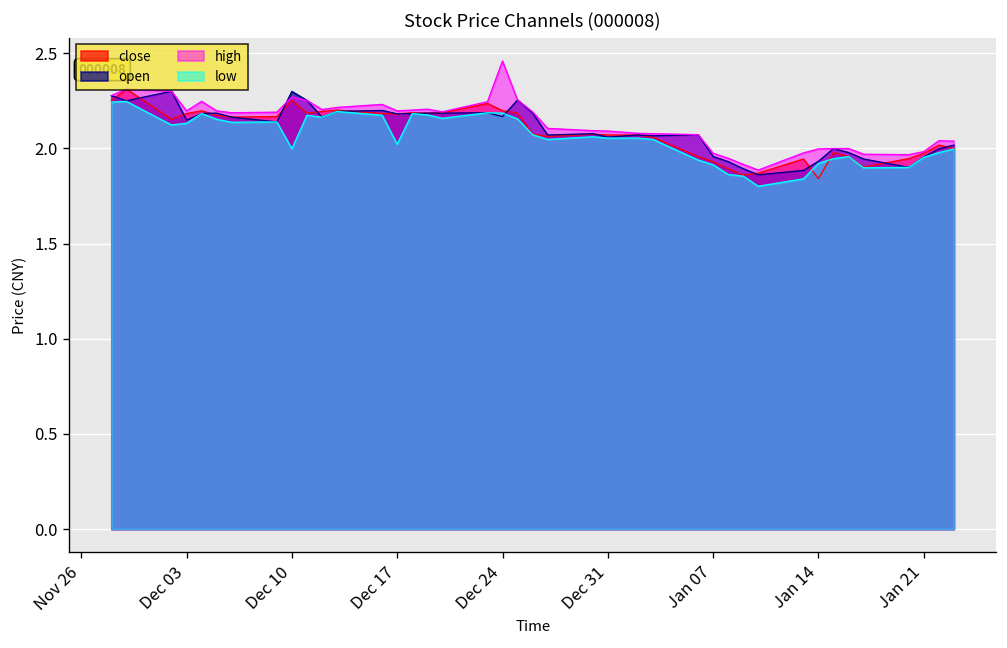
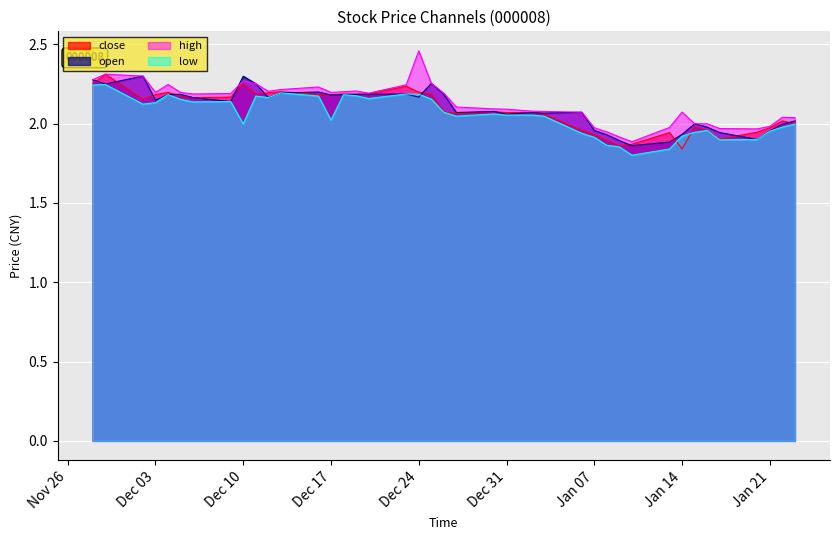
  {
    "close": {
      "Dec 10": 2.25,
      "Jan 07": 1.93,
      "Jan 14": 1.84
    },
    "open": {
      "Dec 10": 2.30,
      "Dec 24": 2.17,
      "Jan 07": 1.96
    },
    "high": {
      "Dec 10": 2.27,
      "Dec 24": 2.46,
      "Dec 31": 2.09,
      "Jan 07": 1.97,
-     "Jan 14": 2.00
+     "Jan 14": 2.07
    },
    "low": {
      "Dec 10": 2.00,
      "Dec 17": 2.02,
      "Jan 07": 1.91
    }
  }
